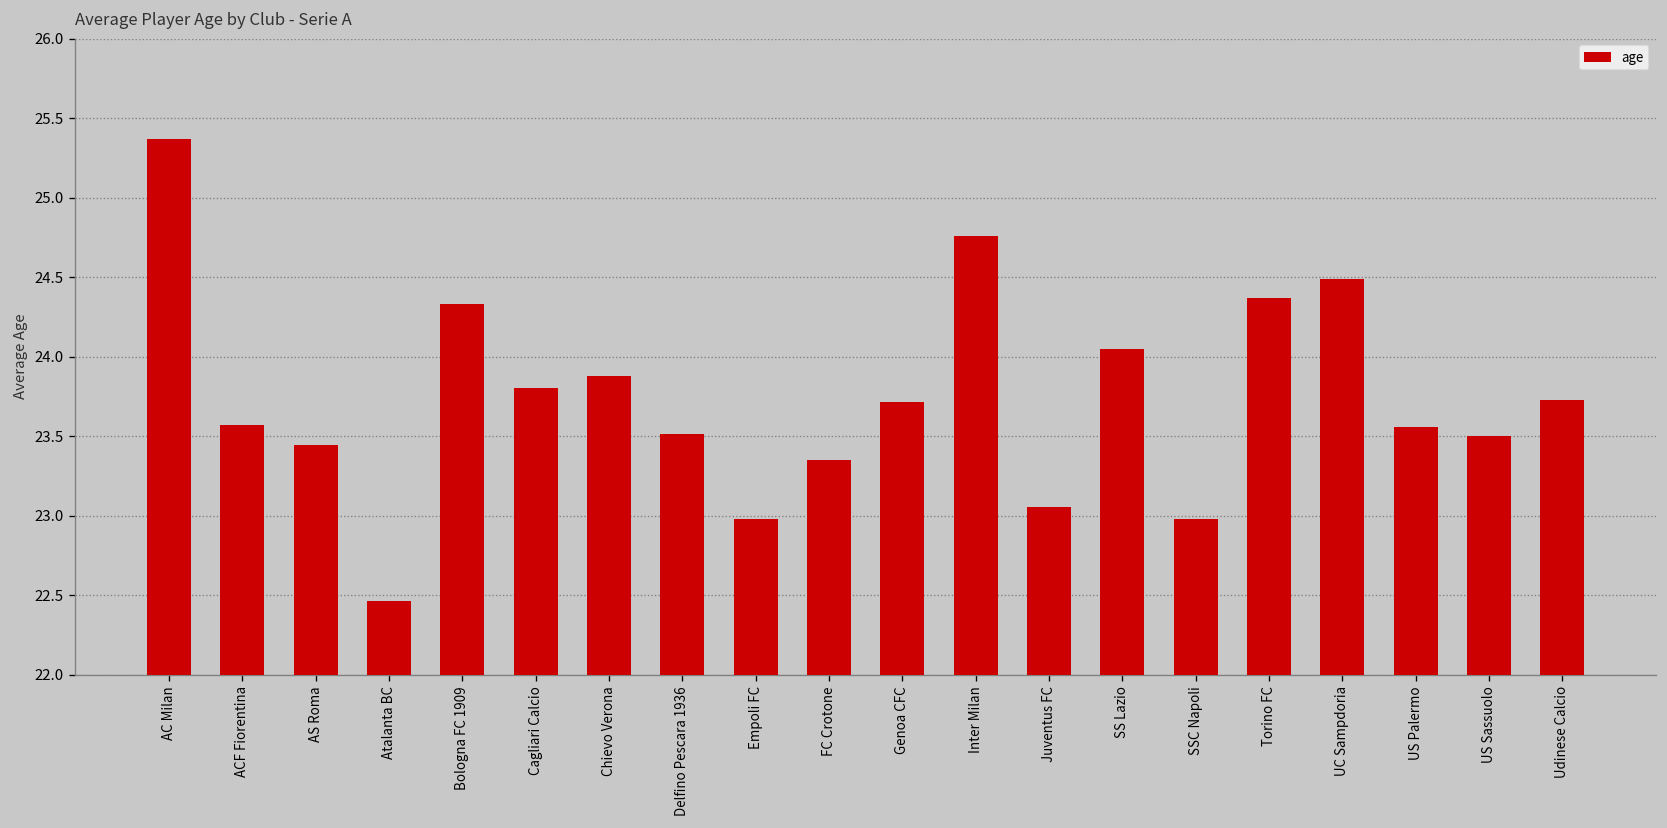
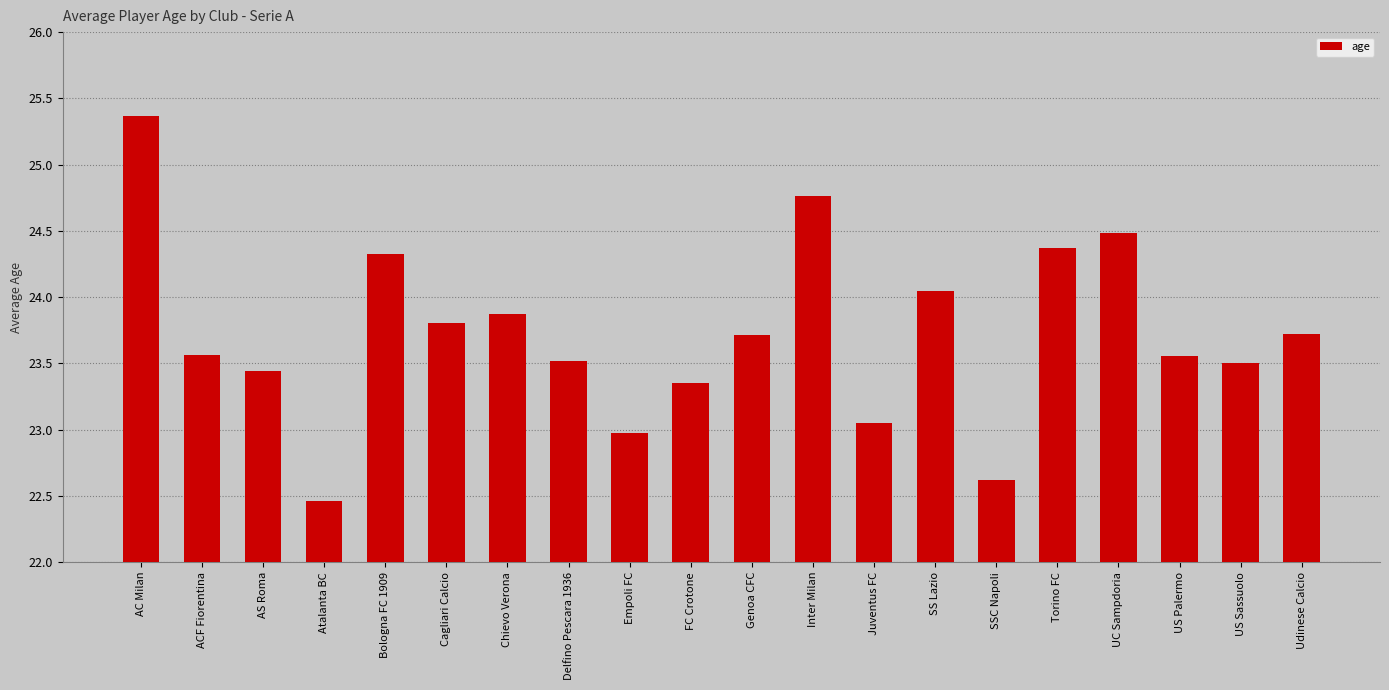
  {
    "AC Milan": 25.37,
    "ACF Fiorentina": 23.57,
    "AS Roma": 23.44,
    "Atalanta BC": 22.46,
    "Bologna FC 1909": 24.33,
    "Cagliari Calcio": 23.80,
    "Chievo Verona": 23.88,
    "Delfino Pescara 1936": 23.51,
    "Empoli FC": 22.98,
    "FC Crotone": 23.35,
    "Genoa CFC": 23.71,
    "Inter Milan": 24.76,
    "Juventus FC": 23.05,
    "SS Lazio": 24.05,
-   "SSC Napoli": 22.98,
+   "SSC Napoli": 22.62,
    "Torino FC": 24.37,
    "UC Sampdoria": 24.49,
    "US Palermo": 23.56,
    "US Sassuolo": 23.50,
    "Udinese Calcio": 23.72
  }
